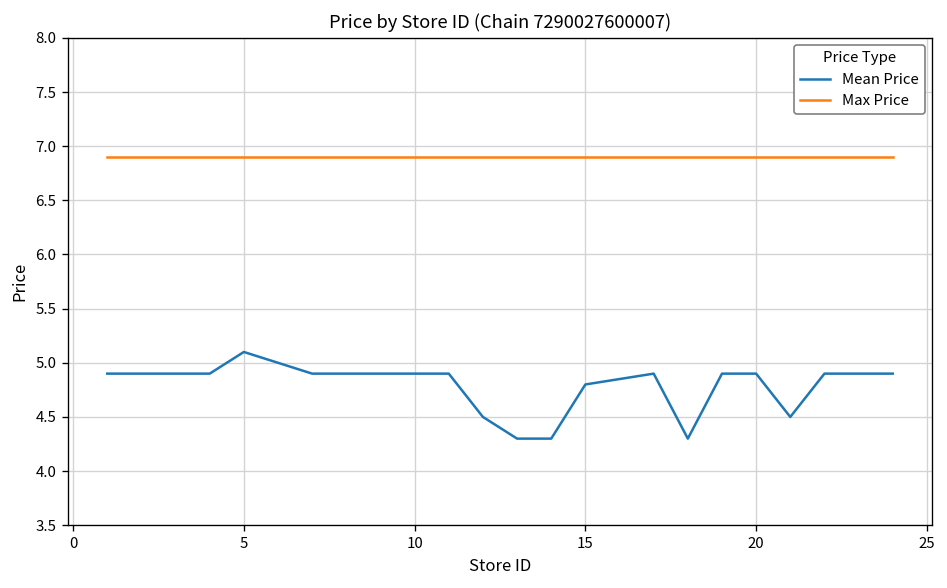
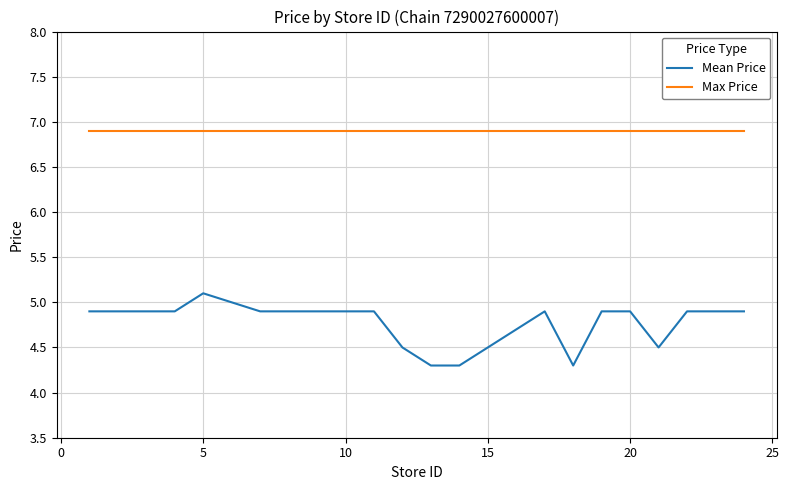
  {
    "Mean Price": {
      "5": 5.1,
-     "15": 4.8,
+     "15": 4.5,
      "20": 4.9
    },
    "Max Price": {
      "5": 6.9,
      "15": 6.9,
      "20": 6.9
    }
  }
